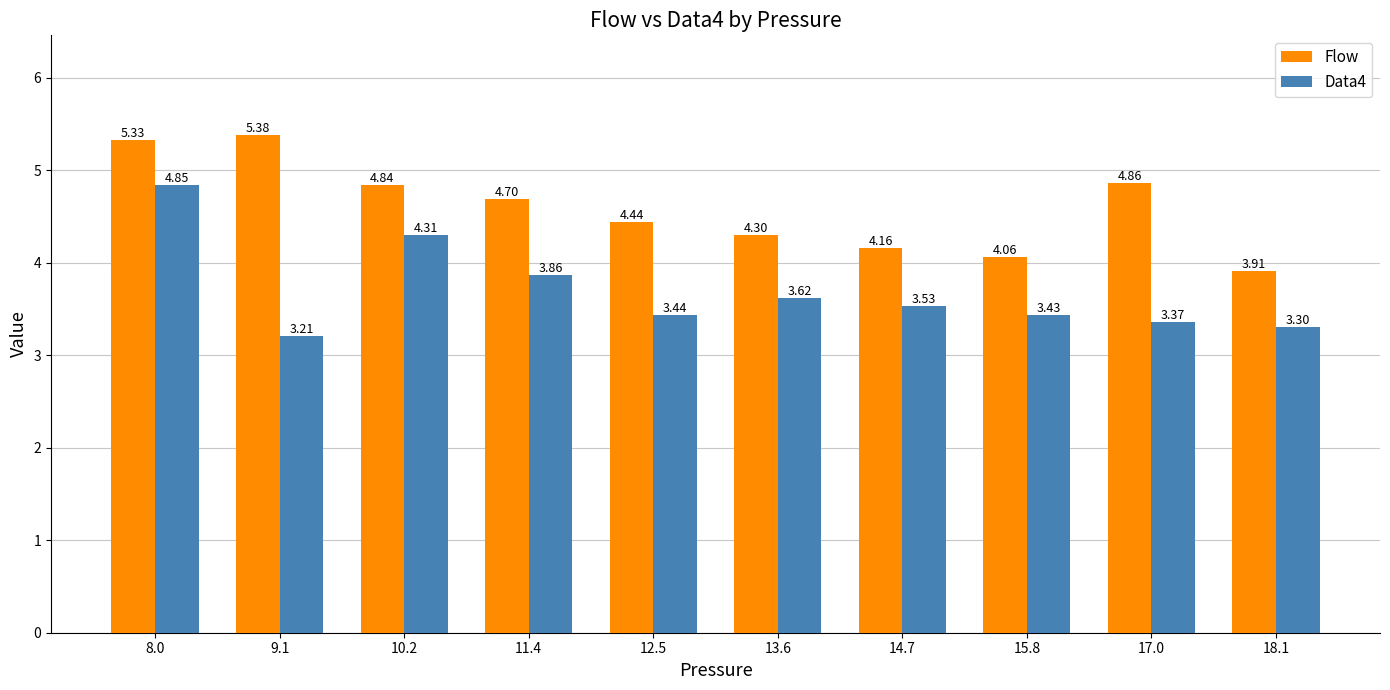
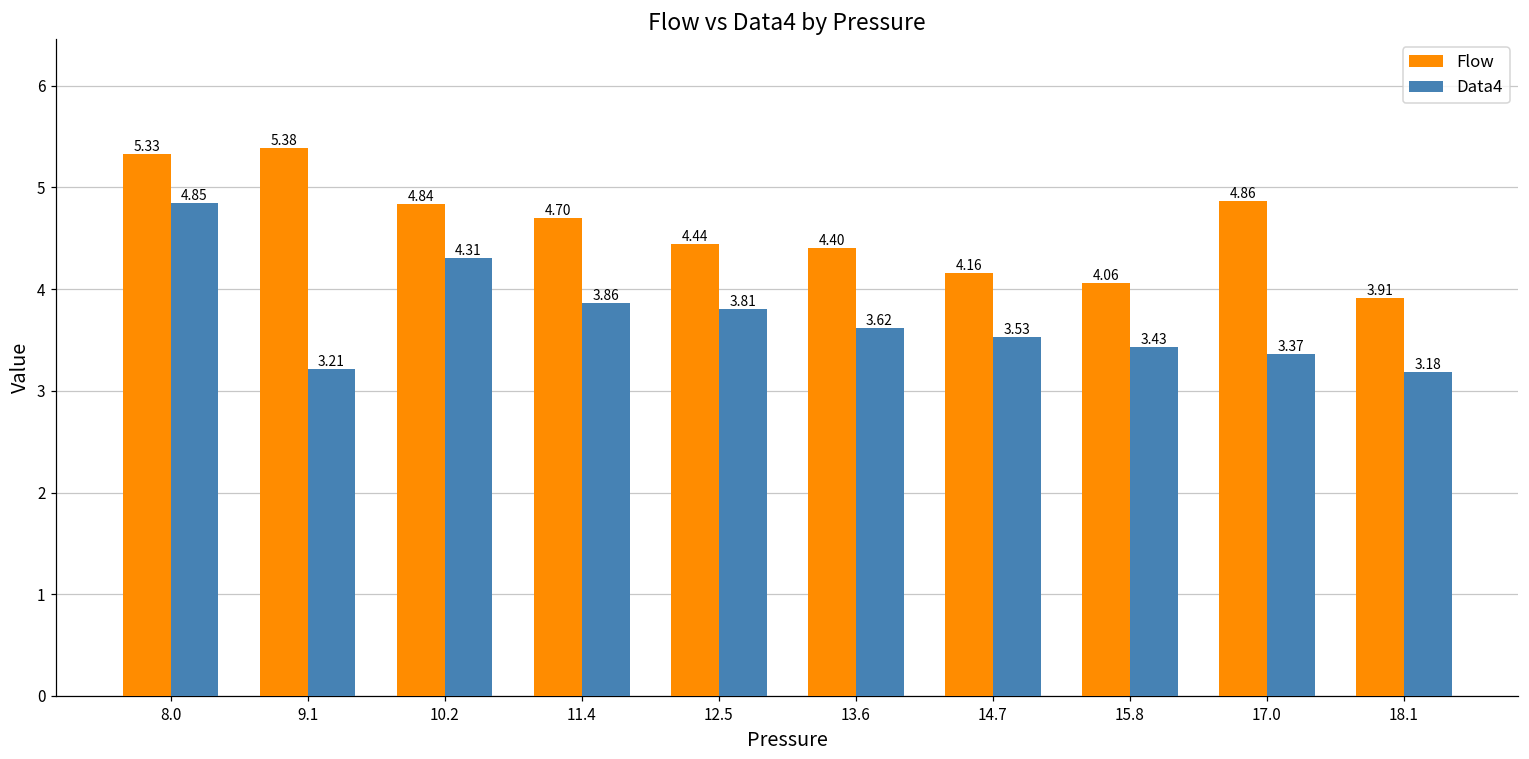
  {
    "Flow": {
      "8.0": 5.33,
      "9.1": 5.38,
      "10.2": 4.84,
      "11.4": 4.70,
      "12.5": 4.44,
-     "13.6": 4.30,
+     "13.6": 4.40,
      "14.7": 4.16,
      "15.8": 4.06,
      "17.0": 4.86,
      "18.1": 3.91
    },
    "Data4": {
      "8.0": 4.85,
      "9.1": 3.21,
      "10.2": 4.31,
      "11.4": 3.86,
-     "12.5": 3.44,
+     "12.5": 3.81,
      "13.6": 3.62,
      "14.7": 3.53,
      "15.8": 3.43,
      "17.0": 3.37,
-     "18.1": 3.30
+     "18.1": 3.18
    }
  }
